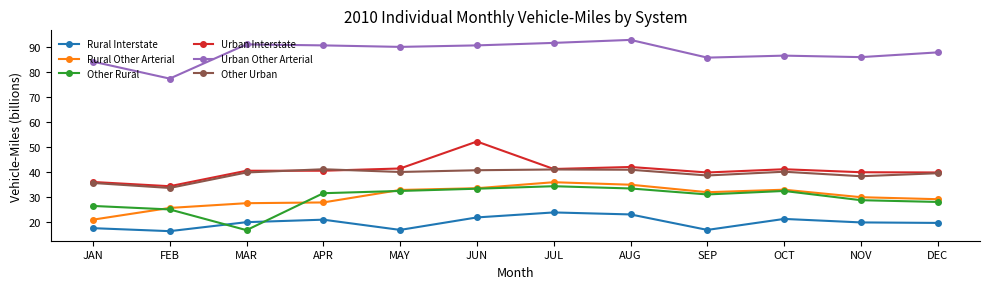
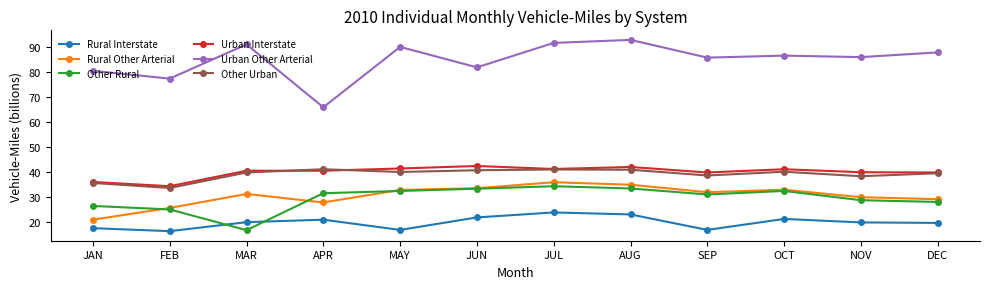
  {
    "Rural Interstate": {
      "JAN": 18,
      "FEB": 16,
      "MAR": 20,
      "APR": 21,
      "MAY": 17,
      "JUN": 22,
      "JUL": 24,
      "AUG": 23,
      "SEP": 17,
      "OCT": 21,
      "NOV": 20,
      "DEC": 20
    },
    "Rural Other Arterial": {
      "JAN": 21,
-     "MAR": 28,
+     "MAR": 31,
      "APR": 28,
      "JUL": 36,
      "AUG": 35,
      "NOV": 30,
      "DEC": 29
    },
    "Other Rural": {
      "JAN": 27,
      "MAR": 17,
      "APR": 32,
      "JUL": 34,
      "AUG": 34,
      "NOV": 29,
      "DEC": 28
    },
    "Urban Interstate": {
      "MAY": 42,
-     "JUN": 52,
+     "JUN": 43,
      "AUG": 42,
      "SEP": 40,
      "NOV": 40
    },
    "Urban Other Arterial": {
-     "JAN": 84,
+     "JAN": 81,
      "FEB": 78,
      "MAR": 91,
-     "APR": 91,
+     "APR": 66,
      "MAY": 90,
-     "JUN": 91,
+     "JUN": 82,
      "JUL": 92,
      "AUG": 93,
      "SEP": 86,
      "OCT": 87,
      "NOV": 86,
      "DEC": 88
    },
    "Other Urban": {
      "MAY": 40,
      "JUN": 41,
      "AUG": 41,
      "SEP": 39,
      "NOV": 38
    }
  }
